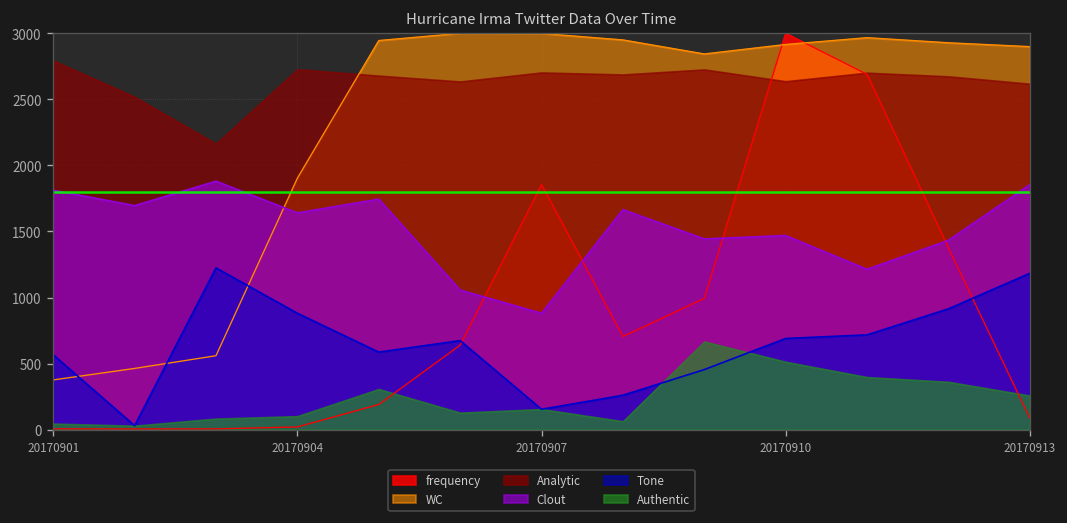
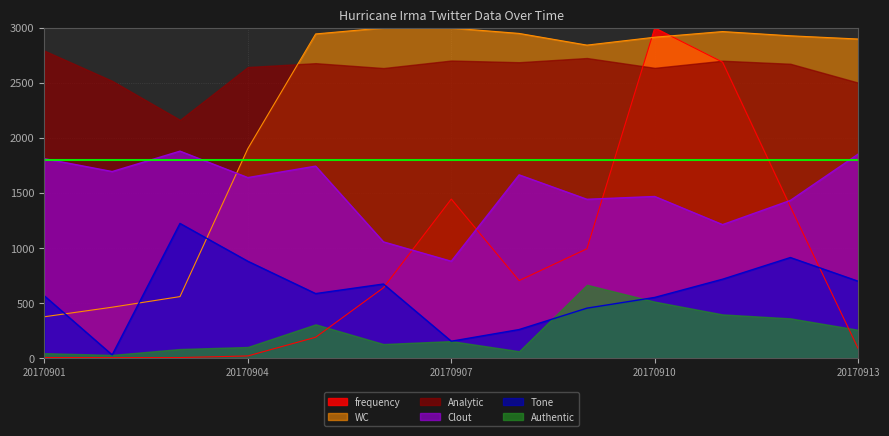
  {
    "frequency": {
      "20170901": 10,
      "20170904": 20,
-     "20170907": 1850,
+     "20170907": 1450,
      "20170910": 3000,
      "20170913": 90
    },
    "WC": {
      "20170901": 380,
      "20170904": 1900,
      "20170907": 3000,
      "20170910": 2920,
      "20170913": 2900
    },
    "Analytic": {
      "20170901": 2790,
-     "20170904": 2730,
+     "20170904": 2640,
      "20170907": 2700,
      "20170910": 2640,
-     "20170913": 2620
+     "20170913": 2500
    },
    "Clout": {
      "20170901": 1810,
      "20170904": 1640,
      "20170907": 880,
      "20170910": 1470,
      "20170913": 1850
    },
    "Tone": {
      "20170901": 570,
      "20170904": 880,
-     "20170910": 690,
-     "20170913": 1180
+     "20170910": 550,
+     "20170913": 700
    },
    "Authentic": {
      "20170901": 50,
      "20170904": 100,
      "20170910": 510,
      "20170913": 260
    }
  }
